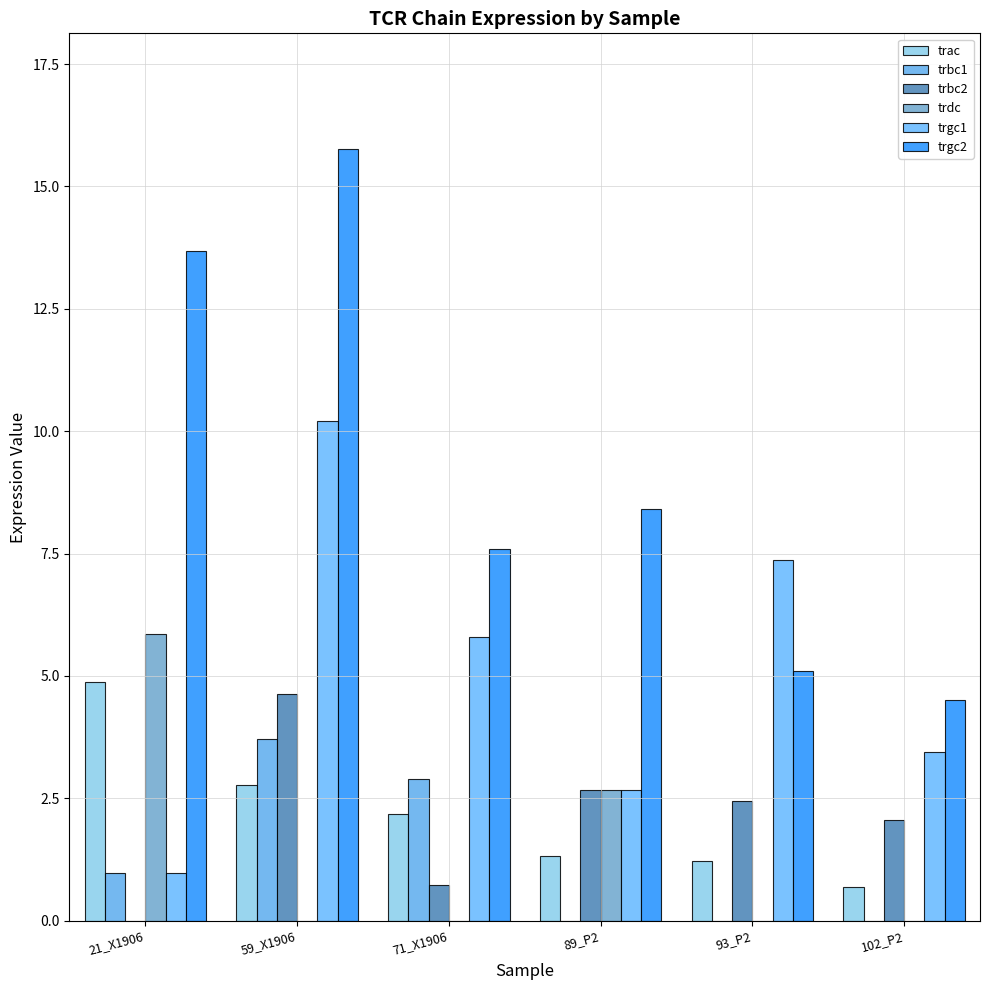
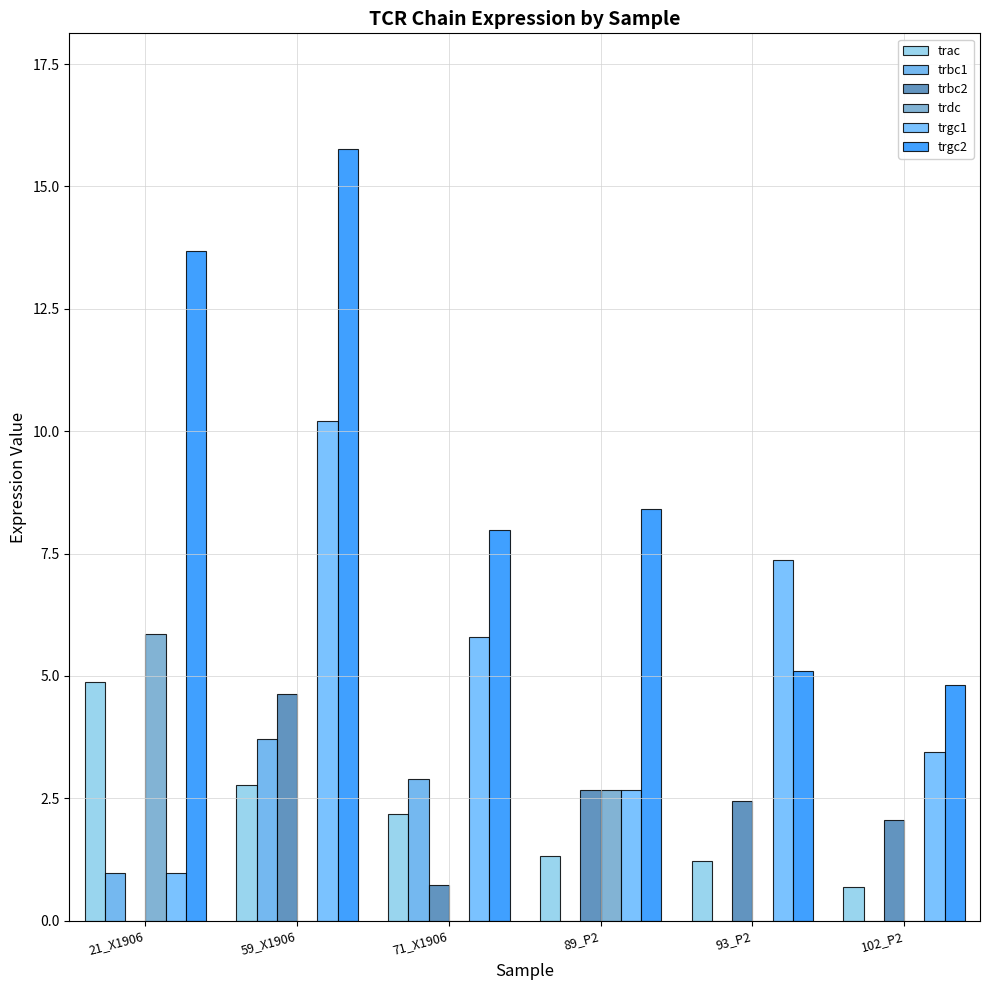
  {
    "trgc2": {
      "21_X1906": 13.7,
      "59_X1906": 15.8,
-     "71_X1906": 7.6,
+     "71_X1906": 8.0,
      "89_P2": 8.4,
      "93_P2": 5.1,
-     "102_P2": 4.5
+     "102_P2": 4.8
    }
  }
